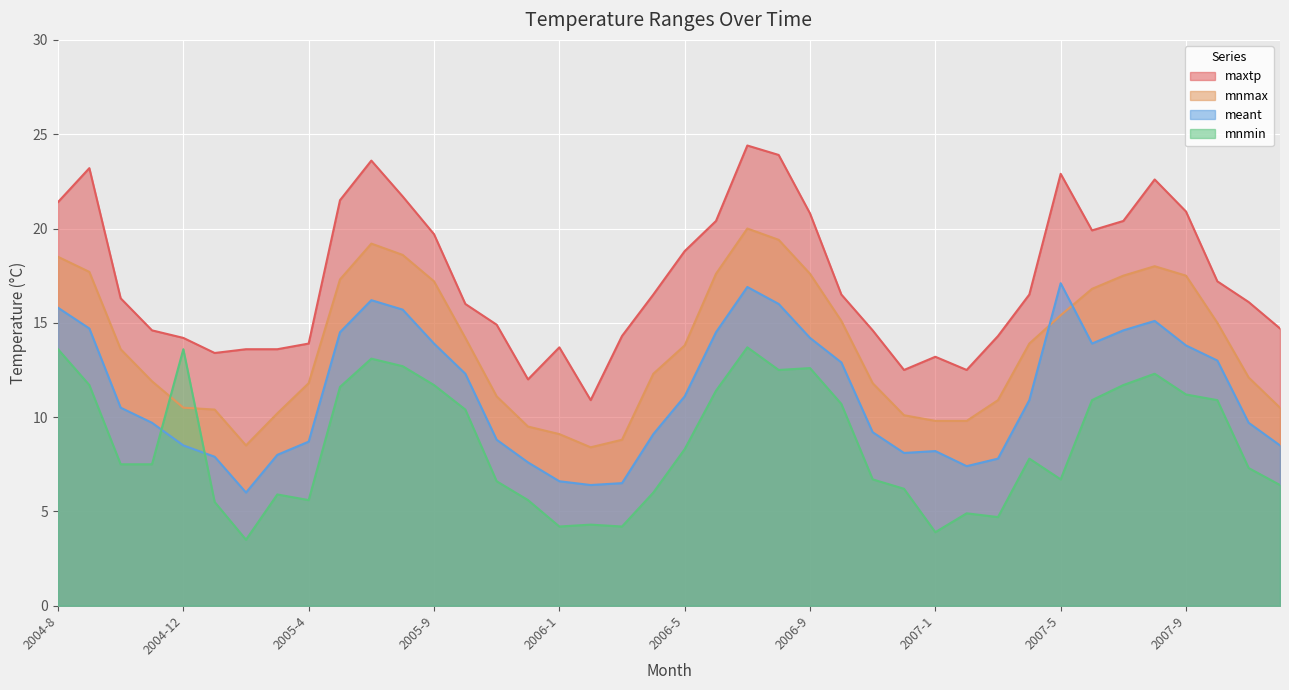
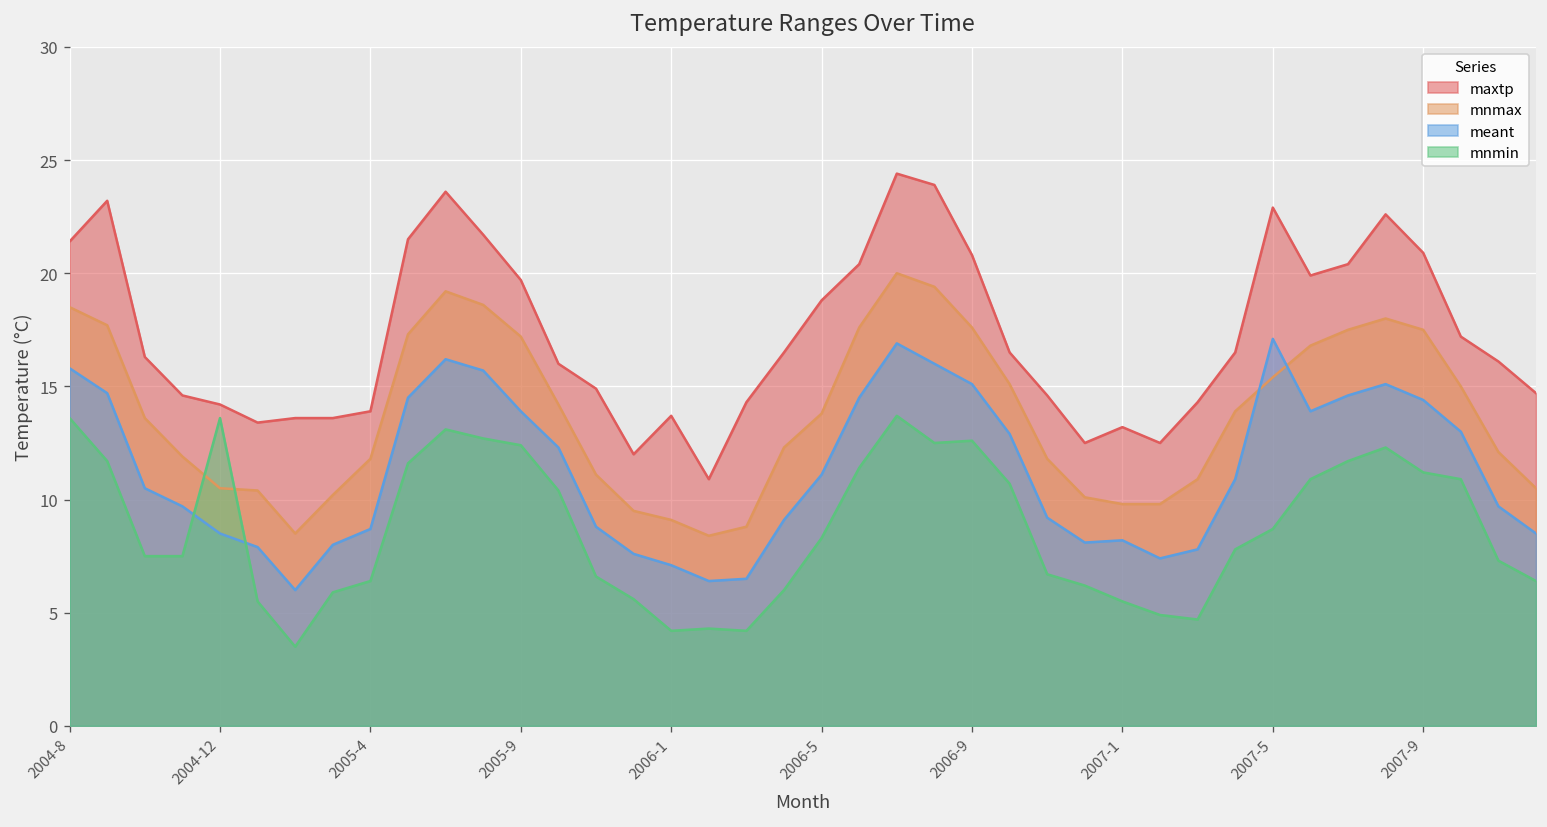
  {
    "meant": {
      "2004-8": 15.8,
      "2004-12": 8.5,
      "2005-4": 8.7,
      "2005-9": 13.9,
-     "2006-1": 6.6,
+     "2006-1": 7.1,
      "2006-5": 11.1,
-     "2006-9": 14.2,
+     "2006-9": 15.1,
      "2007-1": 8.2,
      "2007-5": 17.1,
-     "2007-9": 13.8
+     "2007-9": 14.4
    },
    "mnmin": {
      "2004-8": 13.6,
      "2004-12": 13.6,
-     "2005-4": 5.6,
-     "2005-9": 11.7,
+     "2005-4": 6.4,
+     "2005-9": 12.4,
      "2006-1": 4.2,
      "2006-5": 8.3,
      "2006-9": 12.6,
-     "2007-1": 3.9,
-     "2007-5": 6.7,
+     "2007-1": 5.5,
+     "2007-5": 8.7,
      "2007-9": 11.2
    }
  }
